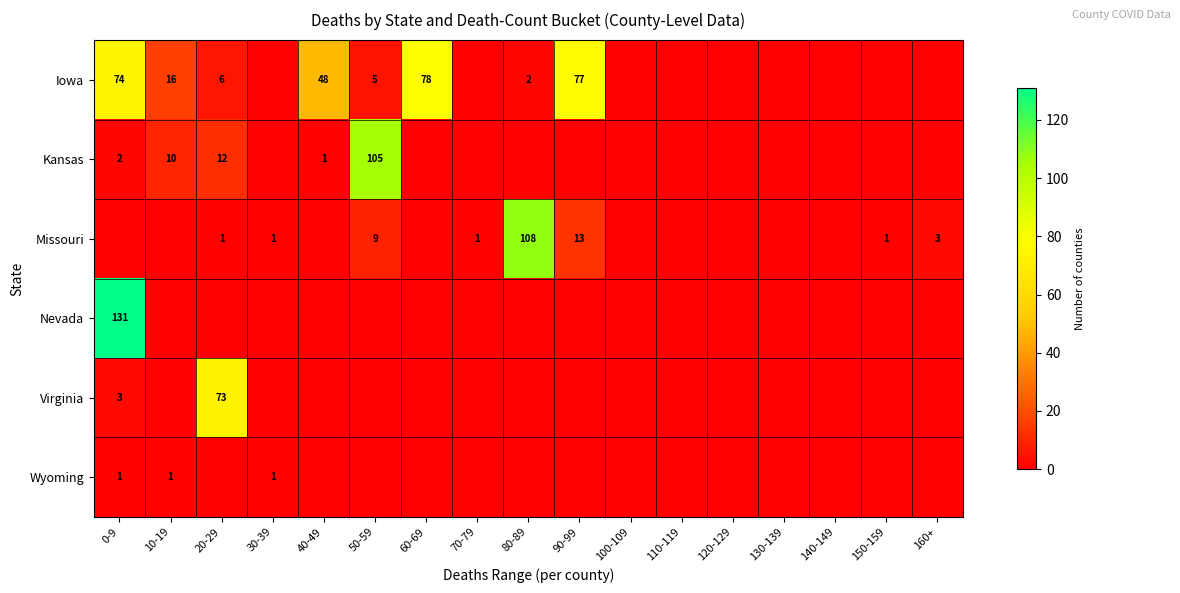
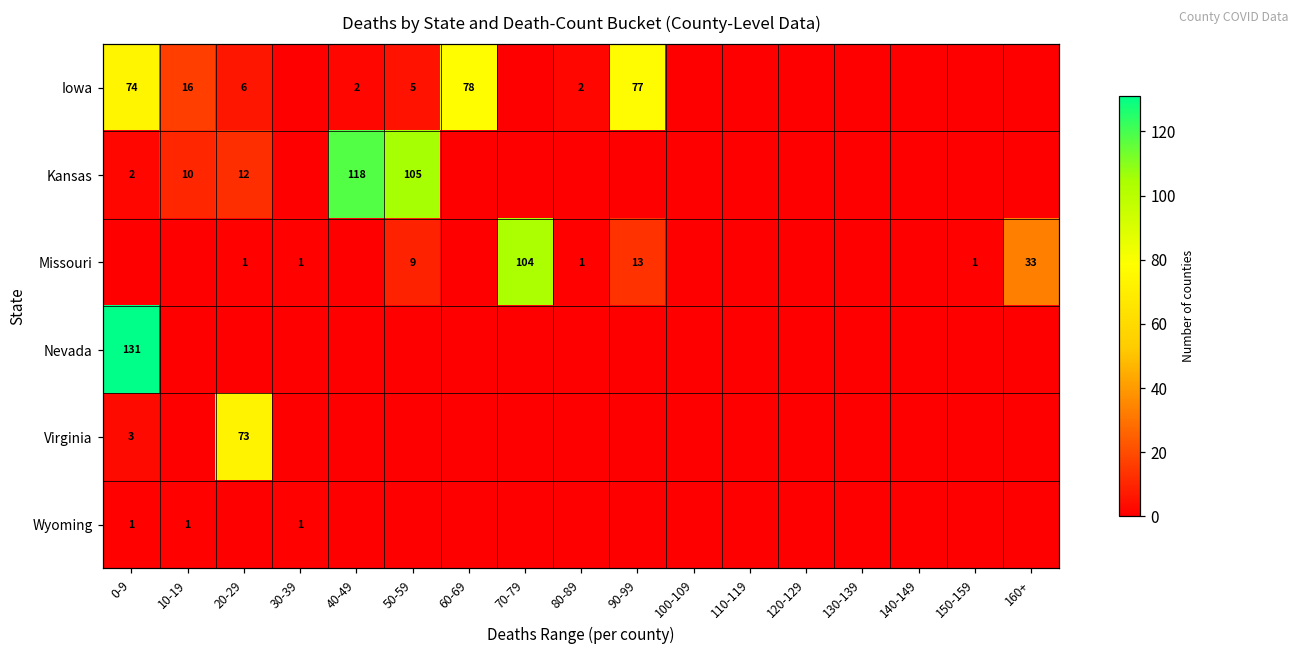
  {
    "Iowa": {
      "0-9": 74,
      "10-19": 16,
      "20-29": 6,
-     "40-49": 48,
+     "40-49": 2,
      "50-59": 5,
      "60-69": 78,
      "80-89": 2,
      "90-99": 77
    },
    "Kansas": {
      "0-9": 2,
      "10-19": 10,
      "20-29": 12,
-     "40-49": 1,
+     "40-49": 118,
      "50-59": 105
    },
    "Missouri": {
      "20-29": 1,
      "30-39": 1,
      "50-59": 9,
-     "70-79": 1,
-     "80-89": 108,
+     "70-79": 104,
+     "80-89": 1,
      "90-99": 13,
      "150-159": 1,
-     "160+": 3
+     "160+": 33
    },
    "Nevada": {
      "0-9": 131
    },
    "Virginia": {
      "0-9": 3,
      "20-29": 73
    },
    "Wyoming": {
      "0-9": 1,
      "10-19": 1,
      "30-39": 1
    }
  }
